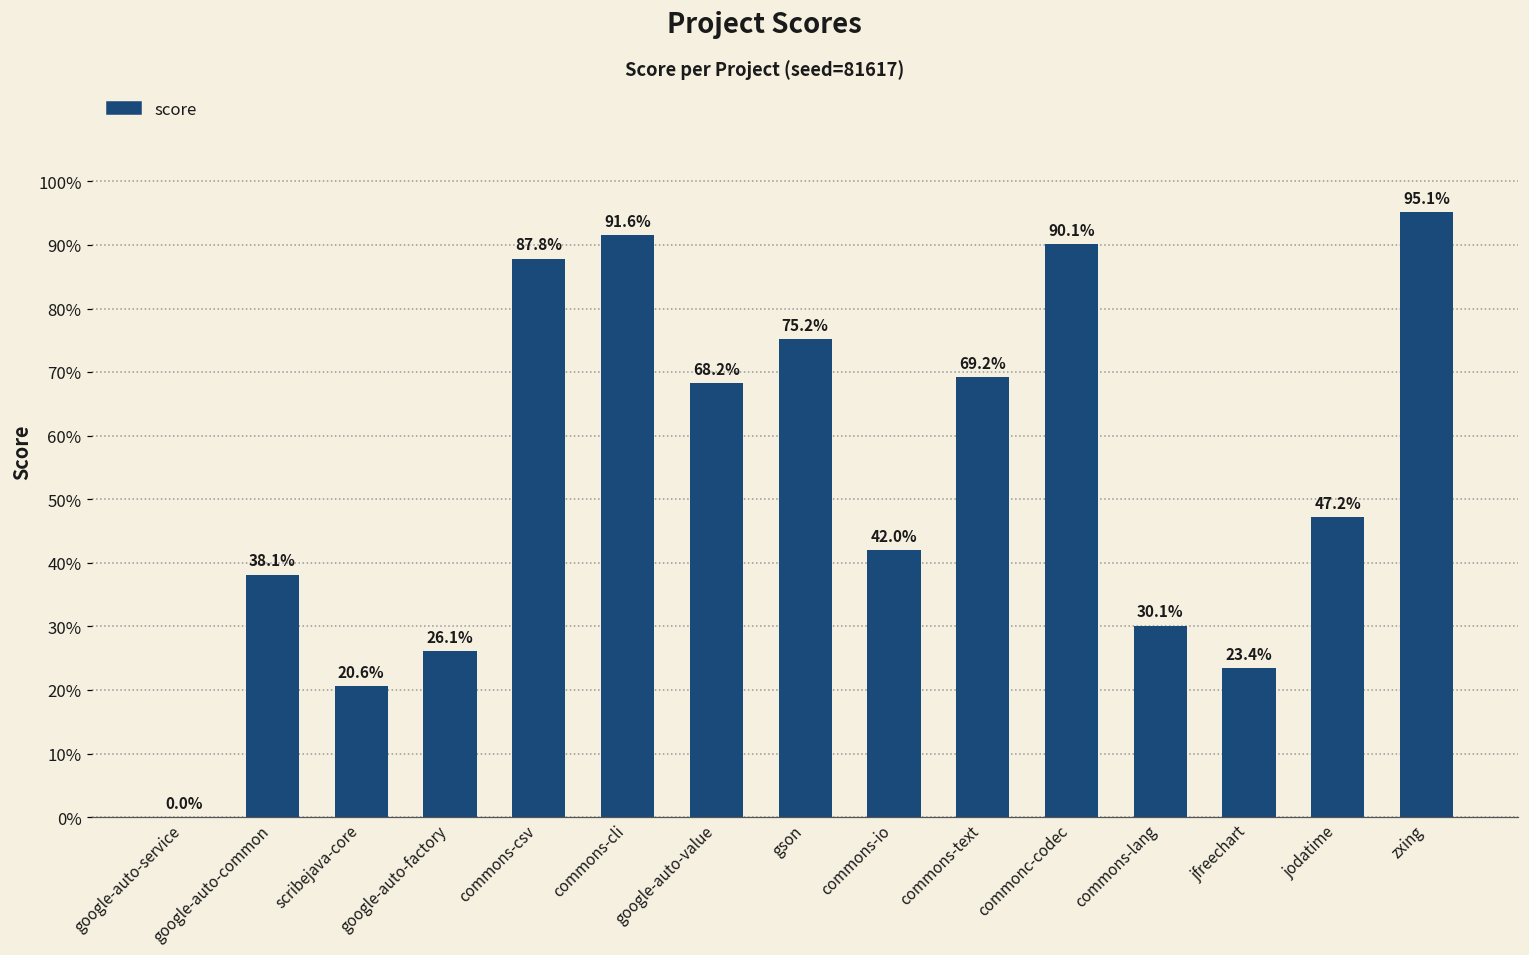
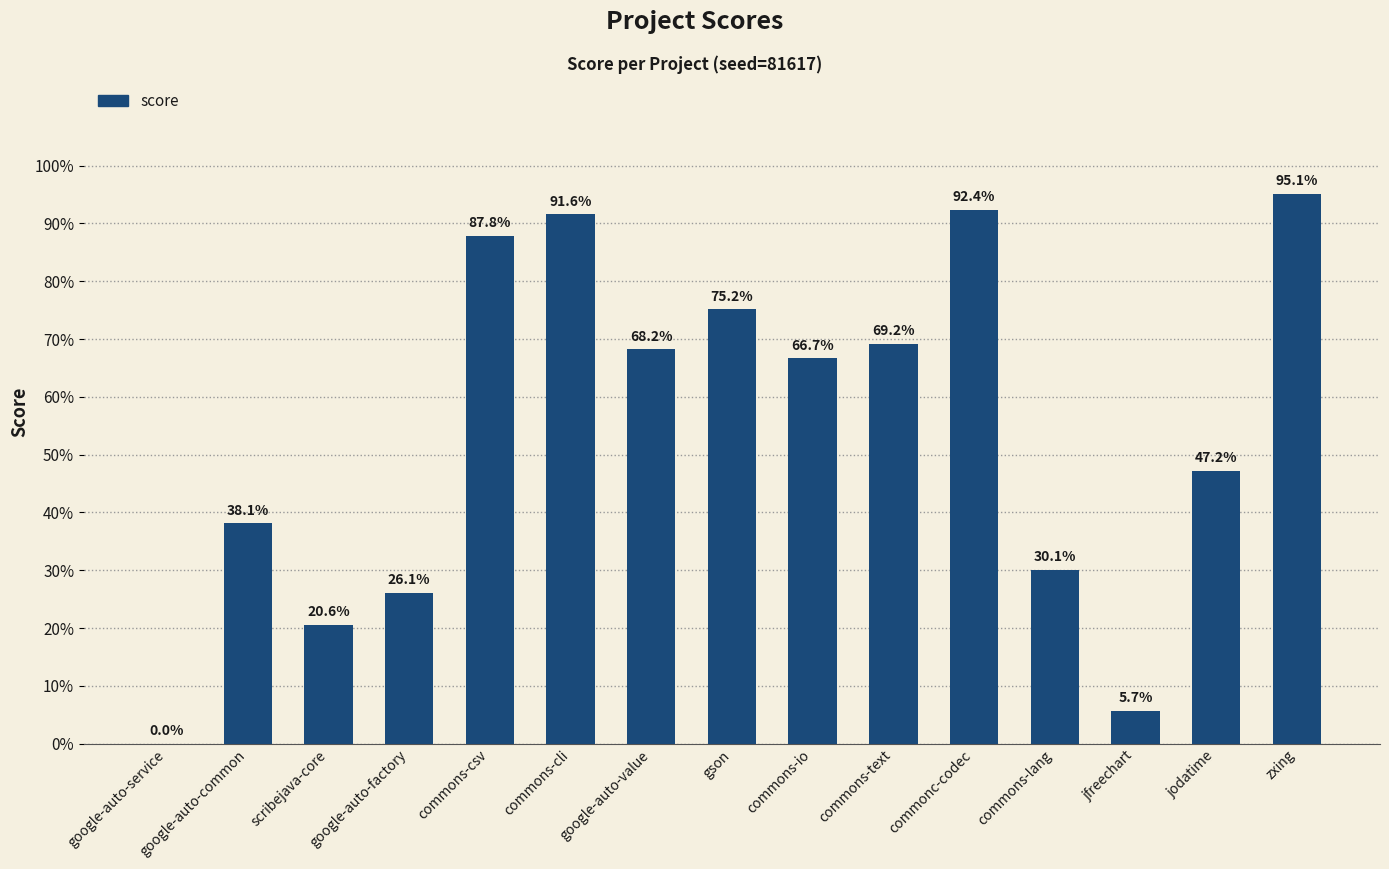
  {
    "google-auto-service": "0.0%",
    "google-auto-common": "38.1%",
    "scribejava-core": "20.6%",
    "google-auto-factory": "26.1%",
    "commons-csv": "87.8%",
    "commons-cli": "91.6%",
    "google-auto-value": "68.2%",
    "gson": "75.2%",
-   "commons-io": "42.0%",
+   "commons-io": "66.7%",
    "commons-text": "69.2%",
-   "commonc-codec": "90.1%",
+   "commonc-codec": "92.4%",
    "commons-lang": "30.1%",
-   "jfreechart": "23.4%",
+   "jfreechart": "5.7%",
    "jodatime": "47.2%",
    "zxing": "95.1%"
  }
